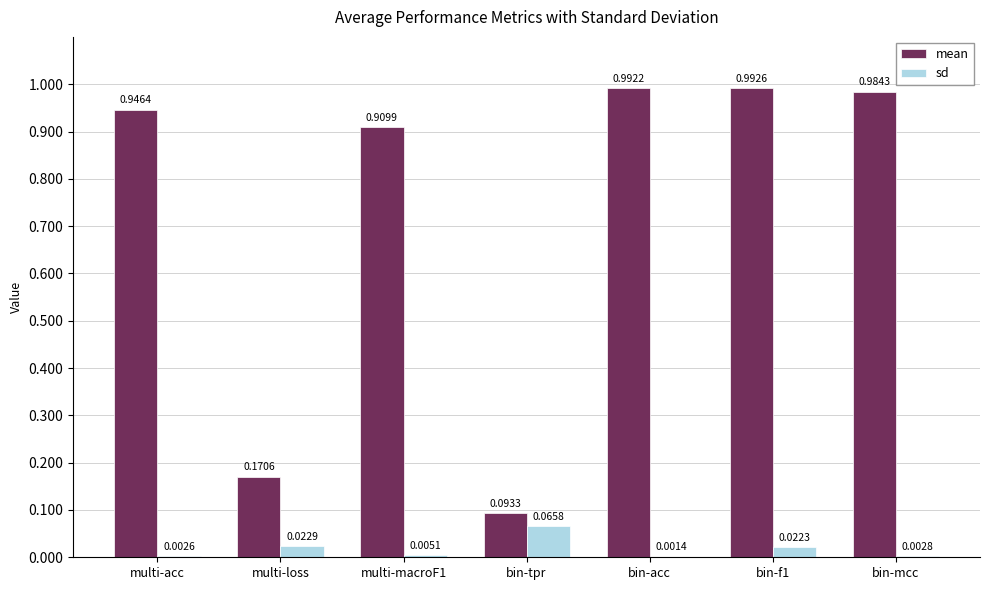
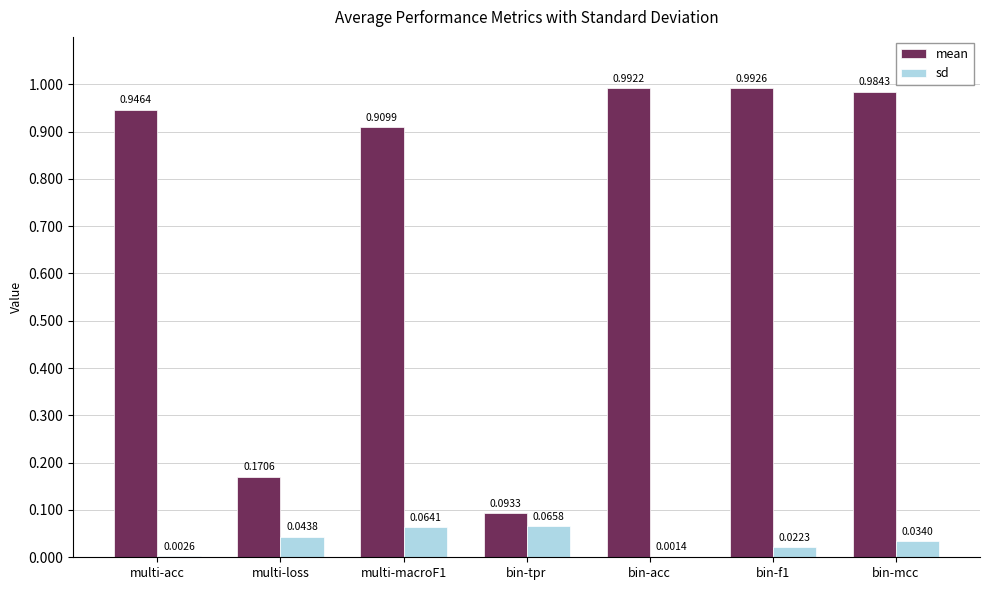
  {
    "mean": {
      "multi-acc": 0.9464,
      "multi-loss": 0.1706,
      "multi-macroF1": 0.9099,
      "bin-tpr": 0.0933,
      "bin-acc": 0.9922,
      "bin-f1": 0.9926,
      "bin-mcc": 0.9843
    },
    "sd": {
      "multi-acc": 0.0026,
-     "multi-loss": 0.0229,
-     "multi-macroF1": 0.0051,
+     "multi-loss": 0.0438,
+     "multi-macroF1": 0.0641,
      "bin-tpr": 0.0658,
      "bin-acc": 0.0014,
      "bin-f1": 0.0223,
-     "bin-mcc": 0.0028
+     "bin-mcc": 0.0340
    }
  }
